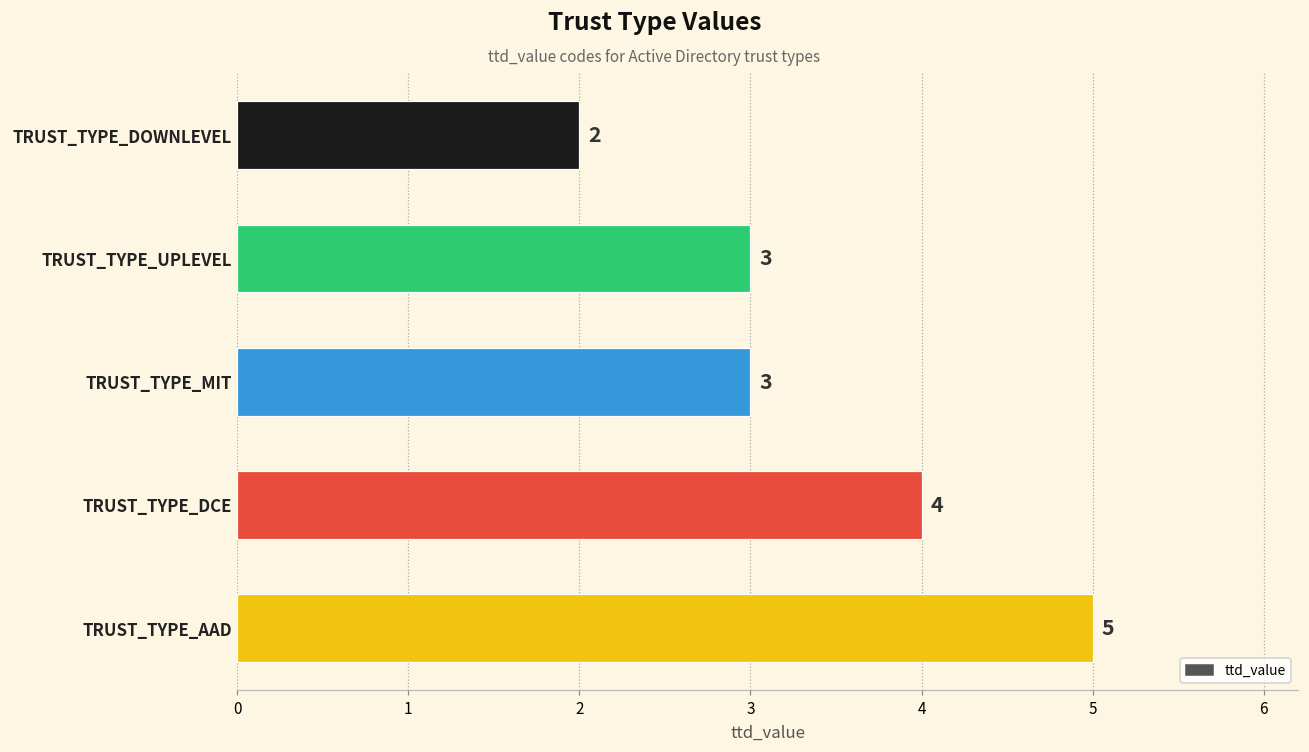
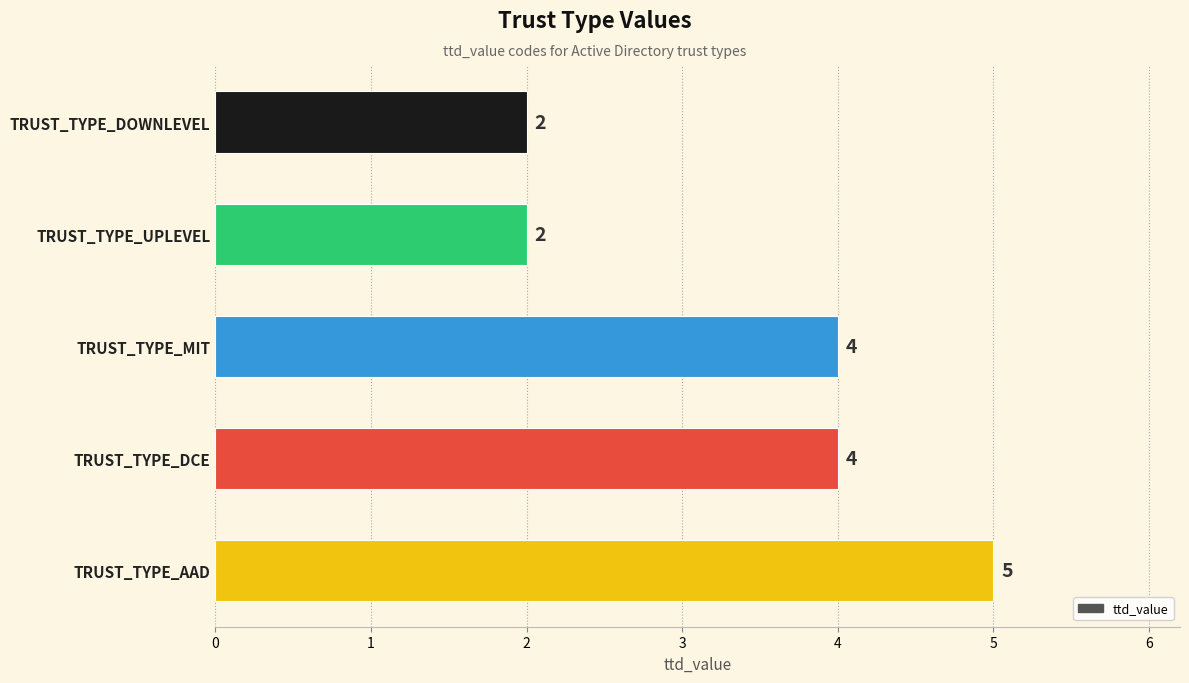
  {
    "TRUST_TYPE_DOWNLEVEL": 2,
-   "TRUST_TYPE_UPLEVEL": 3,
-   "TRUST_TYPE_MIT": 3,
+   "TRUST_TYPE_UPLEVEL": 2,
+   "TRUST_TYPE_MIT": 4,
    "TRUST_TYPE_DCE": 4,
    "TRUST_TYPE_AAD": 5
  }
